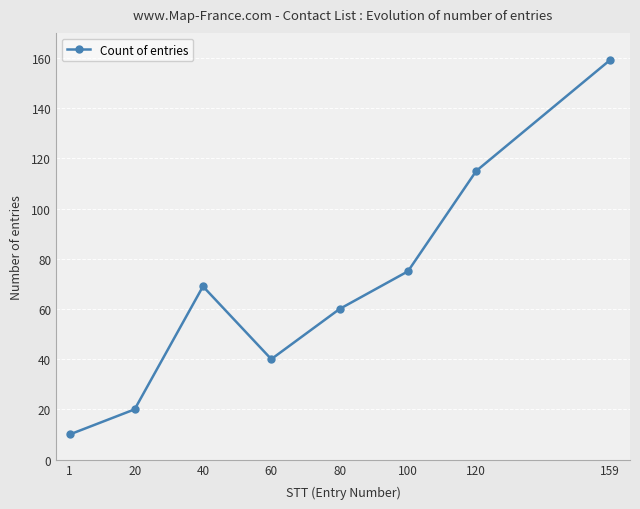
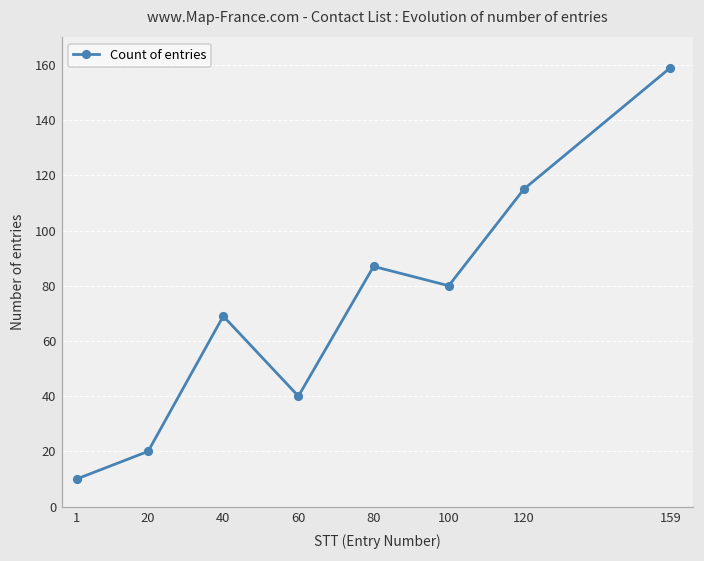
  {
    "1": 10,
    "20": 20,
    "40": 69,
    "60": 40,
-   "80": 60,
-   "100": 75,
+   "80": 87,
+   "100": 80,
    "120": 115,
    "159": 159
  }
